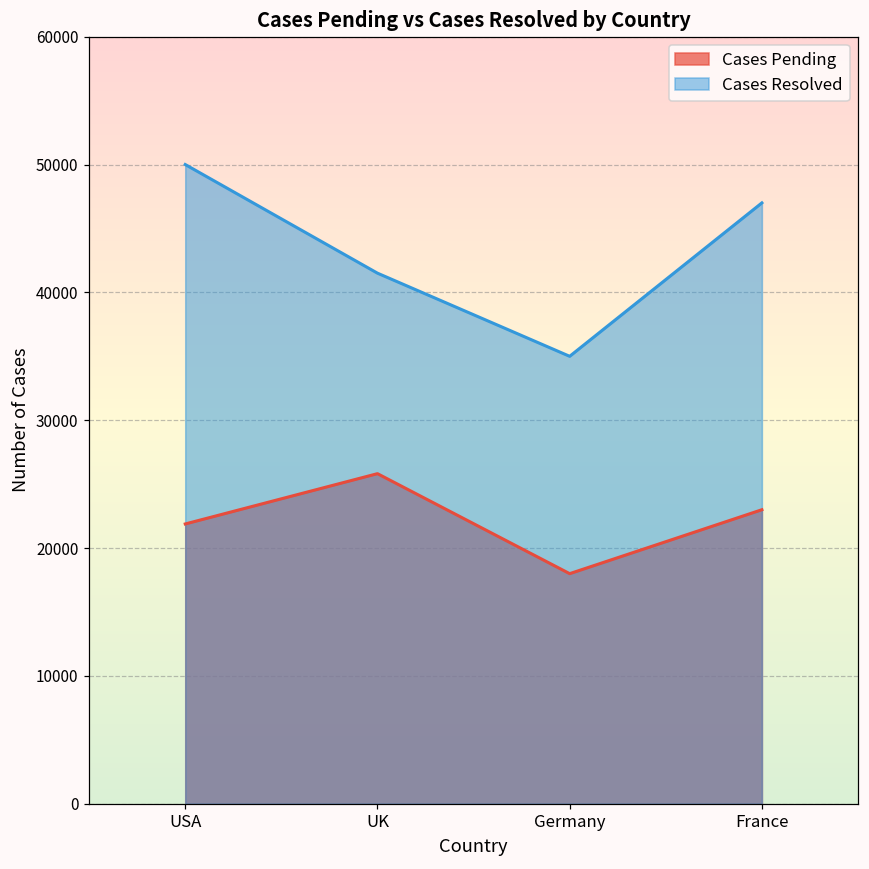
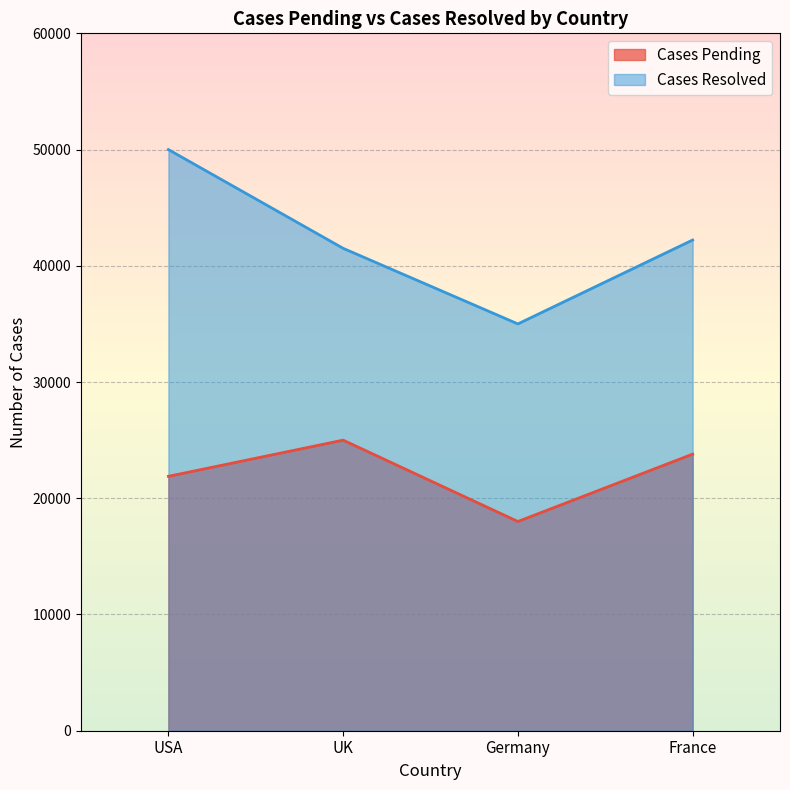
  {
    "Cases Pending": {
      "USA": 21900,
-     "UK": 25800,
+     "UK": 25000,
      "Germany": 18000,
-     "France": 23000
+     "France": 23800
    },
    "Cases Resolved": {
      "USA": 50000,
      "UK": 41500,
      "Germany": 35000,
-     "France": 47000
+     "France": 42200
    }
  }
